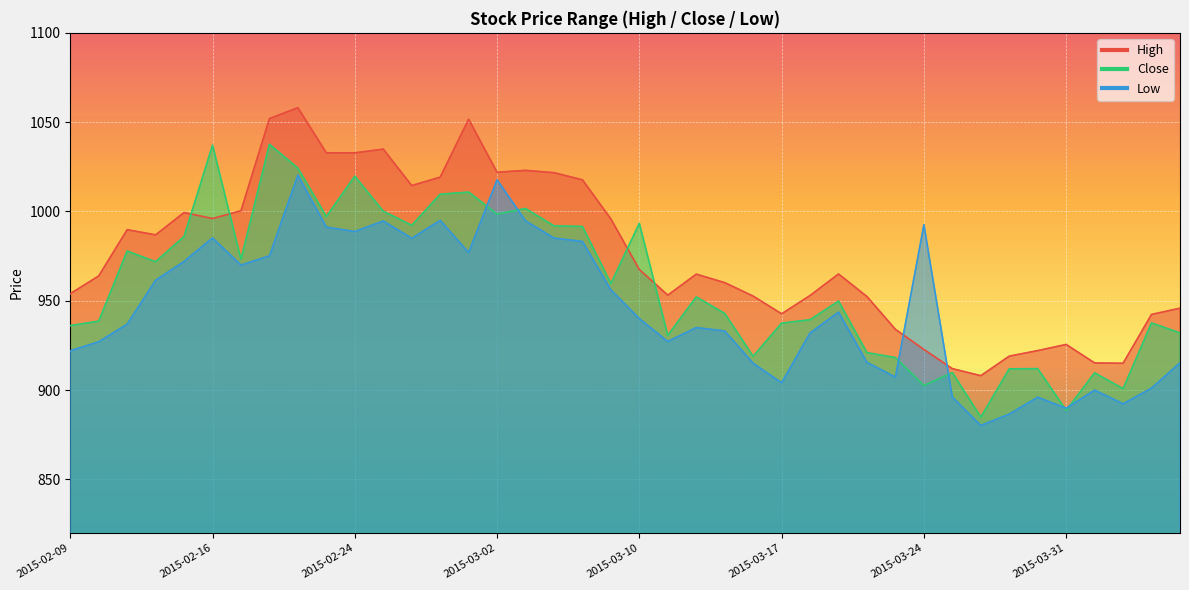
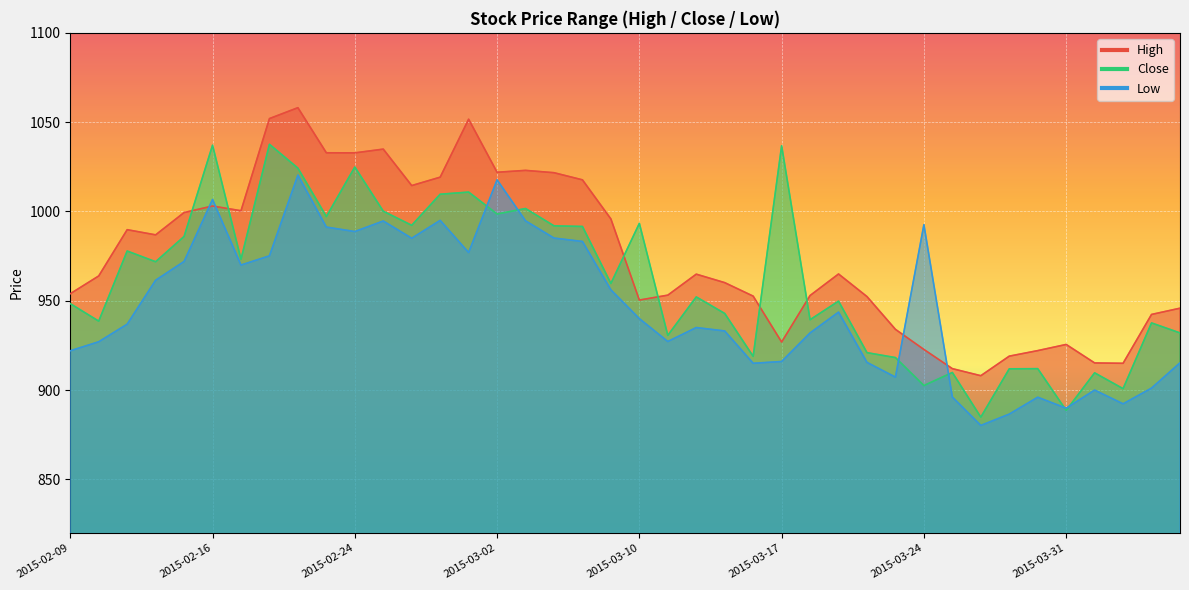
  {
    "High": {
      "2015-02-09": 954,
-     "2015-02-16": 996,
+     "2015-02-16": 1003,
      "2015-02-24": 1033,
      "2015-03-02": 1022,
-     "2015-03-10": 968,
-     "2015-03-17": 943,
+     "2015-03-10": 950,
+     "2015-03-17": 927,
      "2015-03-24": 923,
      "2015-03-31": 926
    },
    "Close": {
-     "2015-02-09": 936,
+     "2015-02-09": 948,
      "2015-02-16": 1037,
-     "2015-02-24": 1020,
+     "2015-02-24": 1025,
      "2015-03-02": 999,
      "2015-03-10": 993,
-     "2015-03-17": 938,
+     "2015-03-17": 1037,
      "2015-03-24": 903
    },
    "Low": {
      "2015-02-09": 922,
-     "2015-02-16": 985,
+     "2015-02-16": 1007,
      "2015-02-24": 989,
      "2015-03-02": 1018,
      "2015-03-10": 940,
-     "2015-03-17": 904,
+     "2015-03-17": 916,
      "2015-03-24": 993
    }
  }
